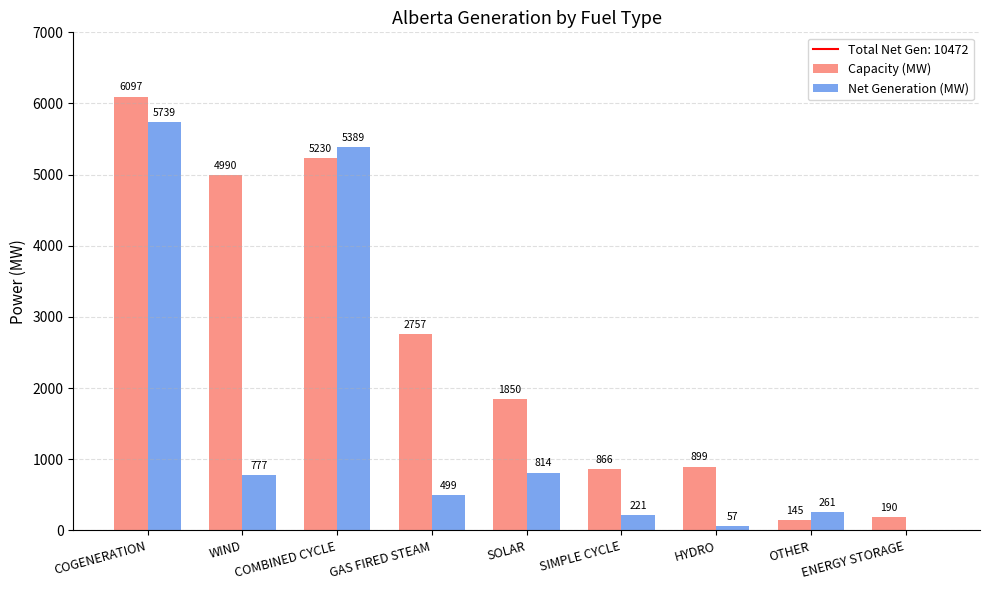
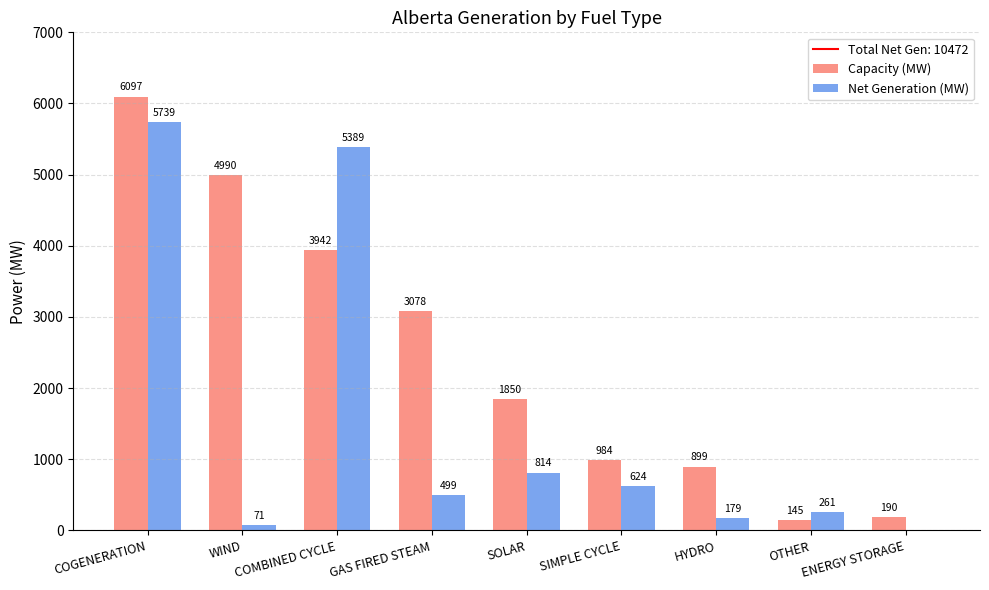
  {
    "Capacity (MW)": {
      "COGENERATION": 6097,
      "WIND": 4990,
-     "COMBINED CYCLE": 5230,
-     "GAS FIRED STEAM": 2757,
+     "COMBINED CYCLE": 3942,
+     "GAS FIRED STEAM": 3078,
      "SOLAR": 1850,
-     "SIMPLE CYCLE": 866,
+     "SIMPLE CYCLE": 984,
      "HYDRO": 899,
      "OTHER": 145,
      "ENERGY STORAGE": 190
    },
    "Net Generation (MW)": {
      "COGENERATION": 5739,
-     "WIND": 777,
+     "WIND": 71,
      "COMBINED CYCLE": 5389,
      "GAS FIRED STEAM": 499,
      "SOLAR": 814,
-     "SIMPLE CYCLE": 221,
-     "HYDRO": 57,
+     "SIMPLE CYCLE": 624,
+     "HYDRO": 179,
      "OTHER": 261
    }
  }
